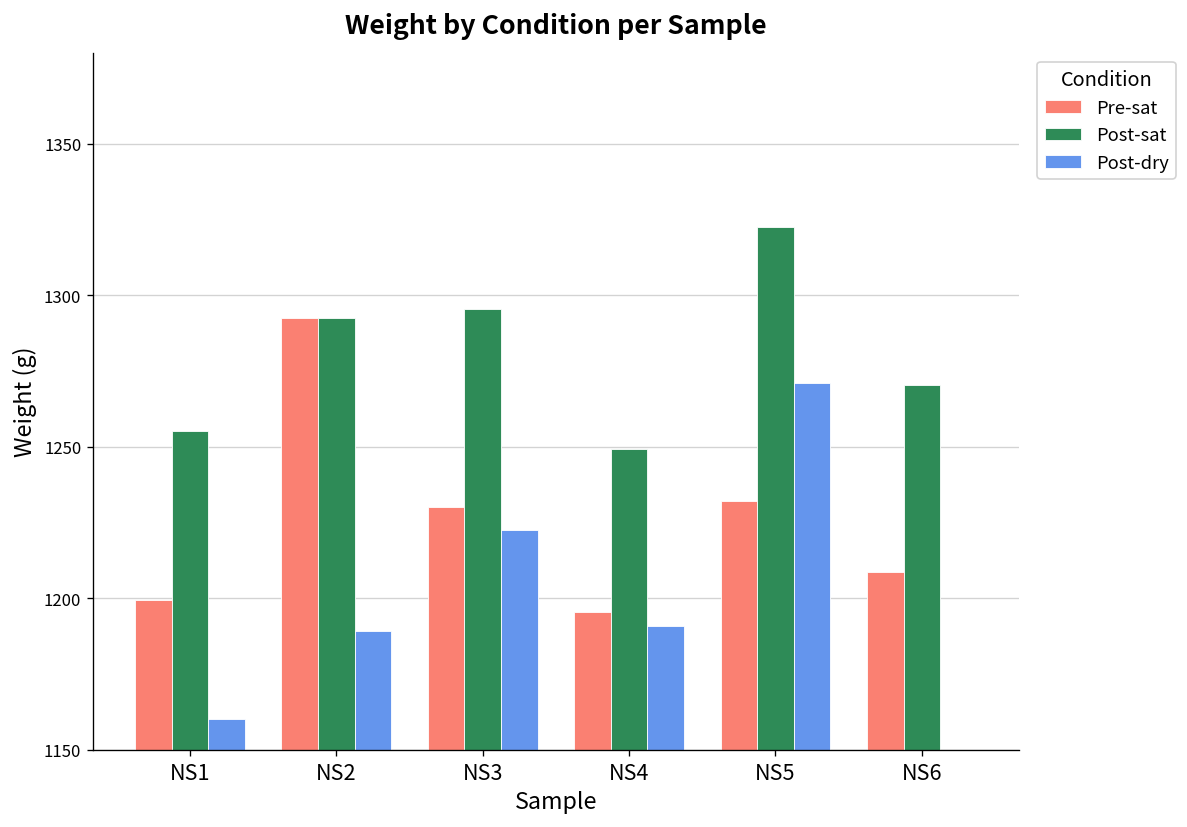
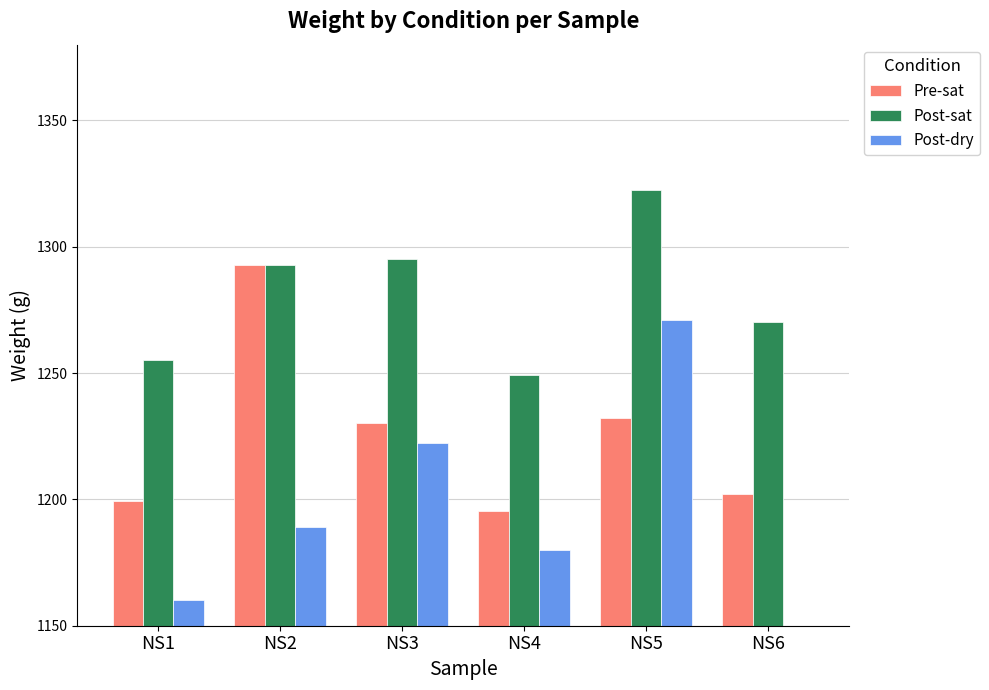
  {
    "Pre-sat": {
      "NS1": 1199,
      "NS2": 1293,
      "NS3": 1230,
      "NS4": 1195,
      "NS5": 1232,
-     "NS6": 1209
+     "NS6": 1202
    },
    "Post-sat": {
      "NS1": 1255,
      "NS2": 1293,
      "NS3": 1295,
      "NS4": 1249,
      "NS5": 1322,
      "NS6": 1270
    },
    "Post-dry": {
      "NS1": 1160,
      "NS2": 1189,
      "NS3": 1222,
-     "NS4": 1191,
+     "NS4": 1180,
      "NS5": 1271
    }
  }
